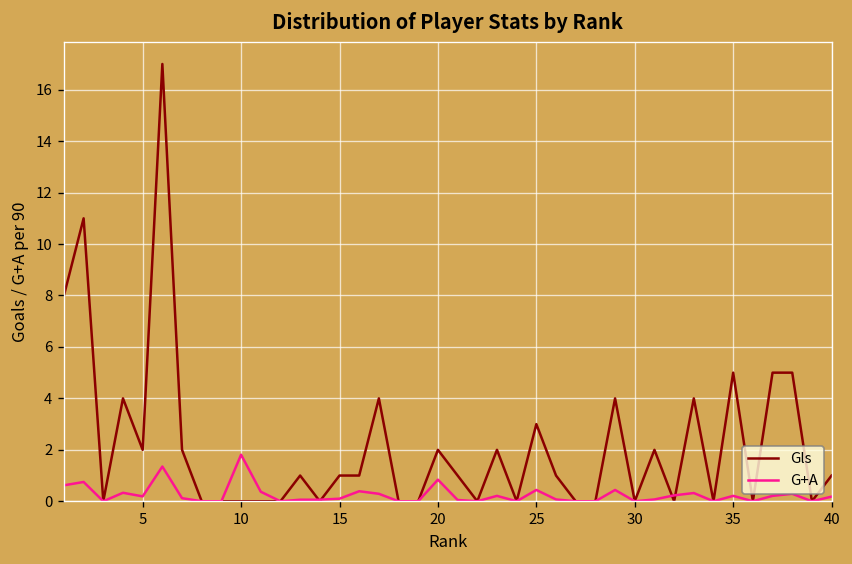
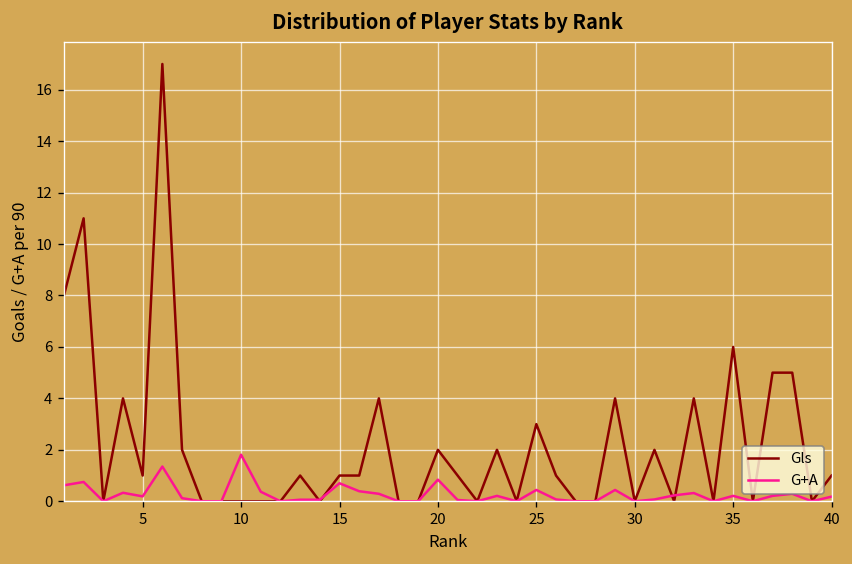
  {
    "Gls": {
-     "5": 2,
+     "5": 1,
      "10": 0,
      "15": 1,
      "20": 2,
      "25": 3,
-     "35": 5,
+     "35": 6,
      "40": 1
    },
    "G+A": {
      "5": 0.2,
      "10": 1.8,
-     "15": 0.1,
+     "15": 0.7,
      "20": 0.8,
      "25": 0.4,
      "35": 0.2,
      "40": 0.2
    }
  }
